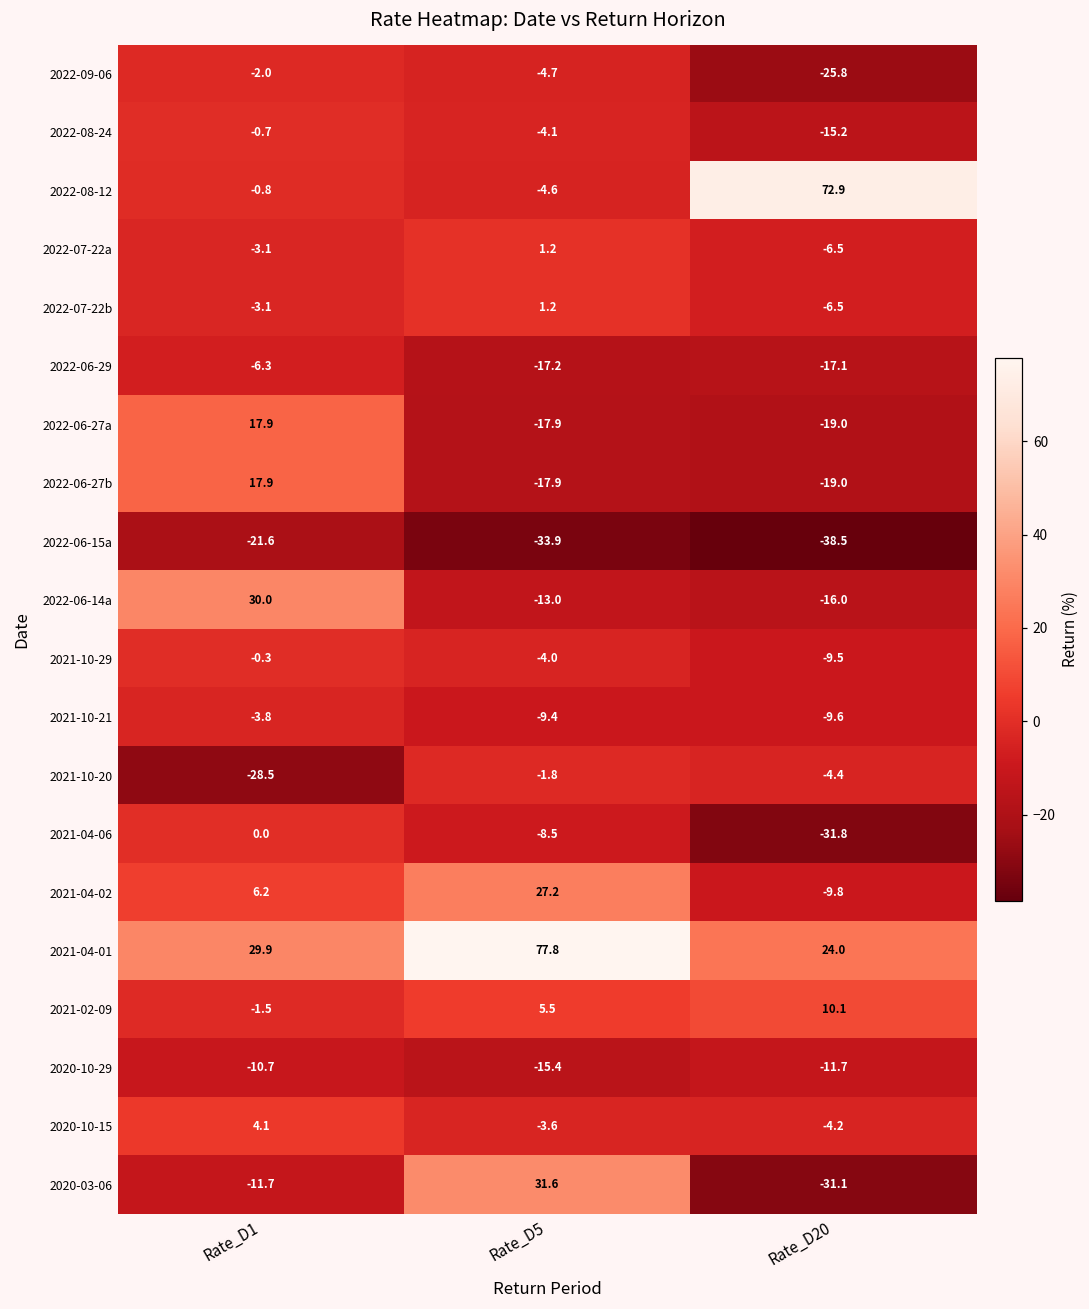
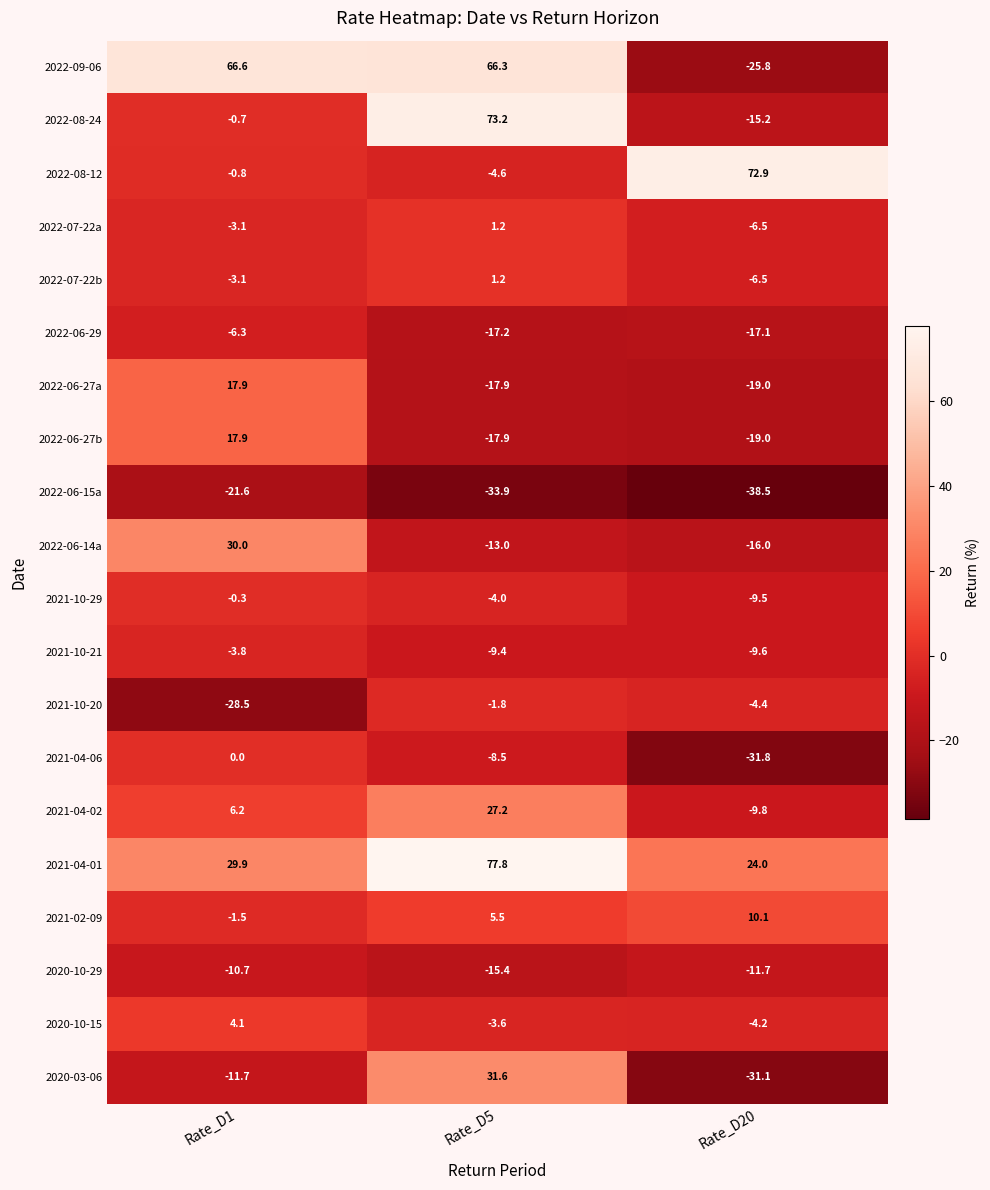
  {
    "2022-09-06": {
-     "Rate_D1": -2.0,
-     "Rate_D5": -4.7,
+     "Rate_D1": 66.6,
+     "Rate_D5": 66.3,
      "Rate_D20": -25.8
    },
    "2022-08-24": {
      "Rate_D1": -0.7,
-     "Rate_D5": -4.1,
+     "Rate_D5": 73.2,
      "Rate_D20": -15.2
    },
    "2022-08-12": {
      "Rate_D1": -0.8,
      "Rate_D5": -4.6,
      "Rate_D20": 72.9
    },
    "2022-07-22a": {
      "Rate_D1": -3.1,
      "Rate_D5": 1.2,
      "Rate_D20": -6.5
    },
    "2022-07-22b": {
      "Rate_D1": -3.1,
      "Rate_D5": 1.2,
      "Rate_D20": -6.5
    },
    "2022-06-29": {
      "Rate_D1": -6.3,
      "Rate_D5": -17.2,
      "Rate_D20": -17.1
    },
    "2022-06-27a": {
      "Rate_D1": 17.9,
      "Rate_D5": -17.9,
      "Rate_D20": -19.0
    },
    "2022-06-27b": {
      "Rate_D1": 17.9,
      "Rate_D5": -17.9,
      "Rate_D20": -19.0
    },
    "2022-06-15a": {
      "Rate_D1": -21.6,
      "Rate_D5": -33.9,
      "Rate_D20": -38.5
    },
    "2022-06-14a": {
      "Rate_D1": 30.0,
      "Rate_D5": -13.0,
      "Rate_D20": -16.0
    },
    "2021-10-29": {
      "Rate_D1": -0.3,
      "Rate_D5": -4.0,
      "Rate_D20": -9.5
    },
    "2021-10-21": {
      "Rate_D1": -3.8,
      "Rate_D5": -9.4,
      "Rate_D20": -9.6
    },
    "2021-10-20": {
      "Rate_D1": -28.5,
      "Rate_D5": -1.8,
      "Rate_D20": -4.4
    },
    "2021-04-06": {
      "Rate_D1": 0.0,
      "Rate_D5": -8.5,
      "Rate_D20": -31.8
    },
    "2021-04-02": {
      "Rate_D1": 6.2,
      "Rate_D5": 27.2,
      "Rate_D20": -9.8
    },
    "2021-04-01": {
      "Rate_D1": 29.9,
      "Rate_D5": 77.8,
      "Rate_D20": 24.0
    },
    "2021-02-09": {
      "Rate_D1": -1.5,
      "Rate_D5": 5.5,
      "Rate_D20": 10.1
    },
    "2020-10-29": {
      "Rate_D1": -10.7,
      "Rate_D5": -15.4,
      "Rate_D20": -11.7
    },
    "2020-10-15": {
      "Rate_D1": 4.1,
      "Rate_D5": -3.6,
      "Rate_D20": -4.2
    },
    "2020-03-06": {
      "Rate_D1": -11.7,
      "Rate_D5": 31.6,
      "Rate_D20": -31.1
    }
  }
